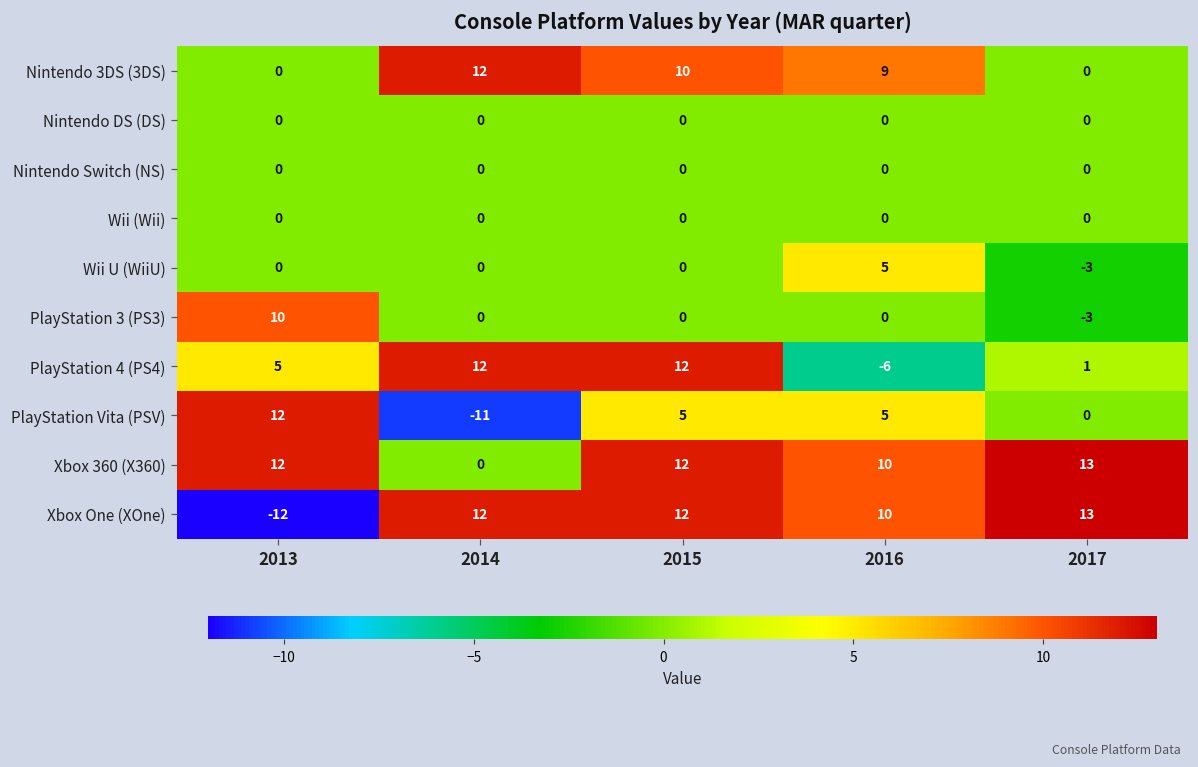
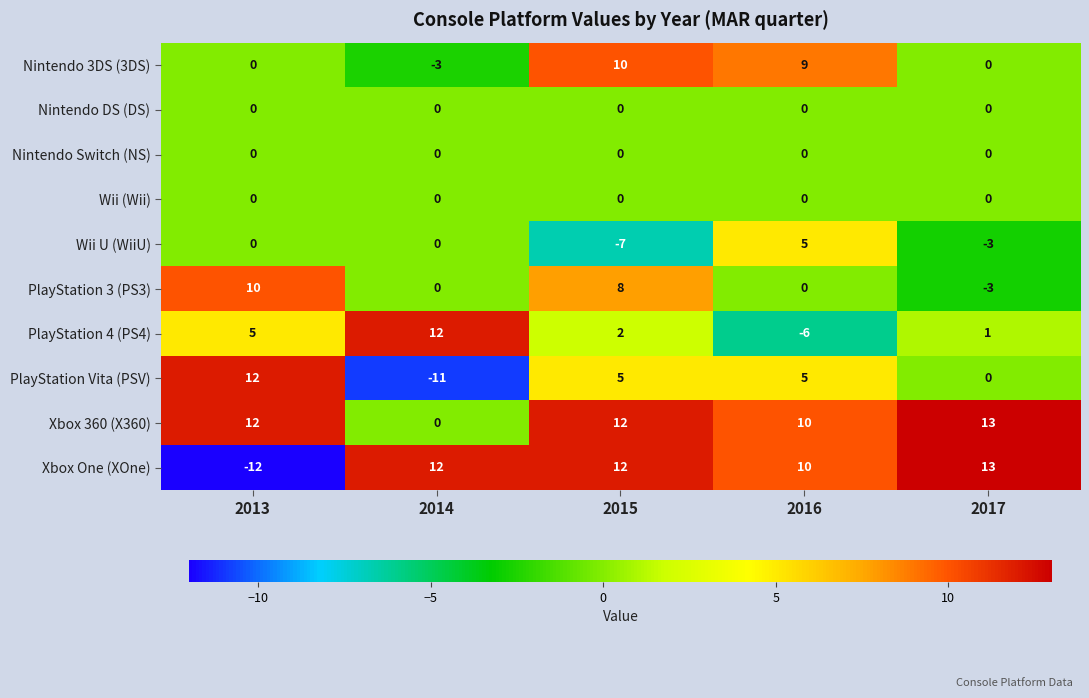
  {
    "Nintendo 3DS (3DS)": {
      "2013": 0,
-     "2014": 12,
+     "2014": -3,
      "2015": 10,
      "2016": 9,
      "2017": 0
    },
    "Nintendo DS (DS)": {
      "2013": 0,
      "2014": 0,
      "2015": 0,
      "2016": 0,
      "2017": 0
    },
    "Nintendo Switch (NS)": {
      "2013": 0,
      "2014": 0,
      "2015": 0,
      "2016": 0,
      "2017": 0
    },
    "Wii (Wii)": {
      "2013": 0,
      "2014": 0,
      "2015": 0,
      "2016": 0,
      "2017": 0
    },
    "Wii U (WiiU)": {
      "2013": 0,
      "2014": 0,
-     "2015": 0,
+     "2015": -7,
      "2016": 5,
      "2017": -3
    },
    "PlayStation 3 (PS3)": {
      "2013": 10,
      "2014": 0,
-     "2015": 0,
+     "2015": 8,
      "2016": 0,
      "2017": -3
    },
    "PlayStation 4 (PS4)": {
      "2013": 5,
      "2014": 12,
-     "2015": 12,
+     "2015": 2,
      "2016": -6,
      "2017": 1
    },
    "PlayStation Vita (PSV)": {
      "2013": 12,
      "2014": -11,
      "2015": 5,
      "2016": 5,
      "2017": 0
    },
    "Xbox 360 (X360)": {
      "2013": 12,
      "2014": 0,
      "2015": 12,
      "2016": 10,
      "2017": 13
    },
    "Xbox One (XOne)": {
      "2013": -12,
      "2014": 12,
      "2015": 12,
      "2016": 10,
      "2017": 13
    }
  }
